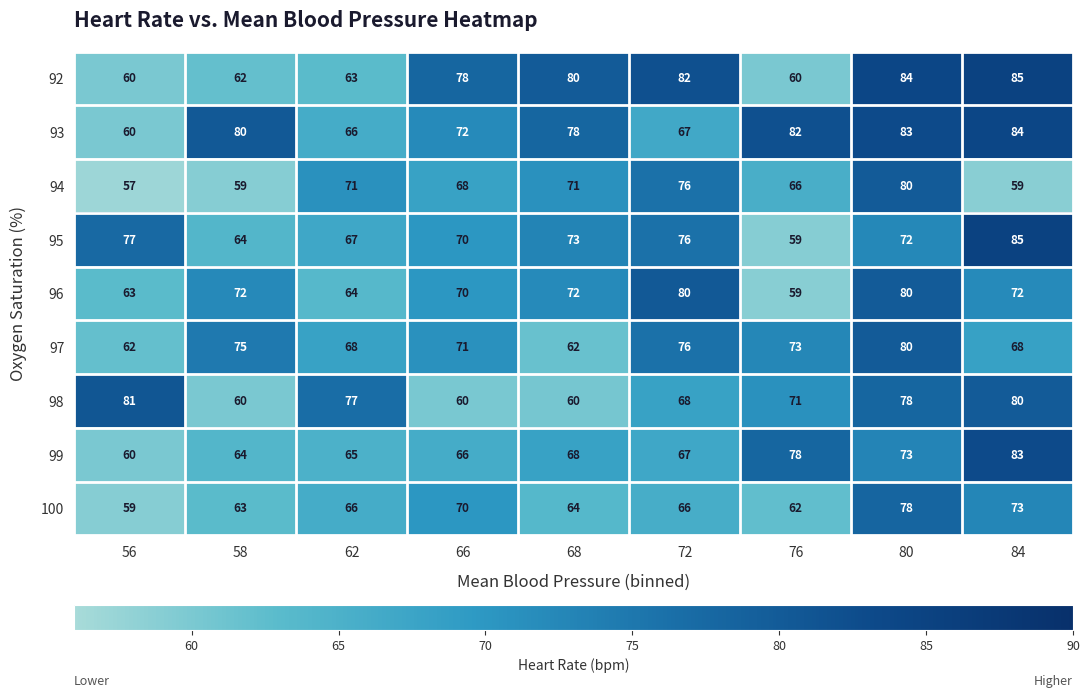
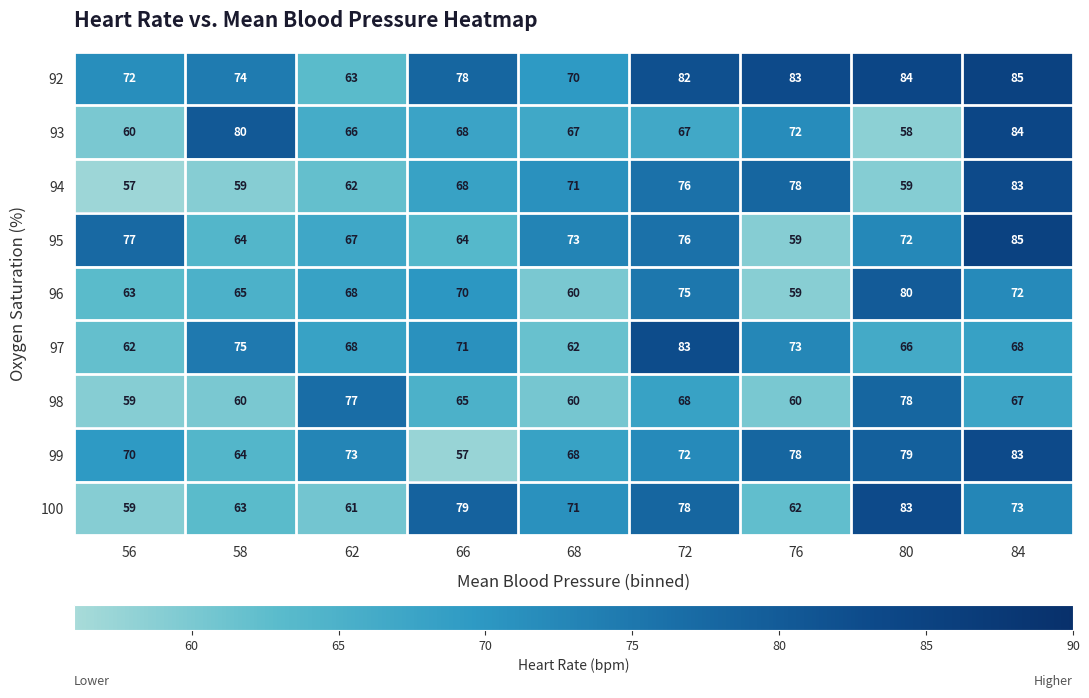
  {
    "92": {
-     "56": 60,
-     "58": 62,
+     "56": 72,
+     "58": 74,
      "62": 63,
      "66": 78,
-     "68": 80,
+     "68": 70,
      "72": 82,
-     "76": 60,
+     "76": 83,
      "80": 84,
      "84": 85
    },
    "93": {
      "56": 60,
      "58": 80,
      "62": 66,
-     "66": 72,
-     "68": 78,
+     "66": 68,
+     "68": 67,
      "72": 67,
-     "76": 82,
-     "80": 83,
+     "76": 72,
+     "80": 58,
      "84": 84
    },
    "94": {
      "56": 57,
      "58": 59,
-     "62": 71,
+     "62": 62,
      "66": 68,
      "68": 71,
      "72": 76,
-     "76": 66,
-     "80": 80,
-     "84": 59
+     "76": 78,
+     "80": 59,
+     "84": 83
    },
    "95": {
      "56": 77,
      "58": 64,
      "62": 67,
-     "66": 70,
+     "66": 64,
      "68": 73,
      "72": 76,
      "76": 59,
      "80": 72,
      "84": 85
    },
    "96": {
      "56": 63,
-     "58": 72,
-     "62": 64,
+     "58": 65,
+     "62": 68,
      "66": 70,
-     "68": 72,
-     "72": 80,
+     "68": 60,
+     "72": 75,
      "76": 59,
      "80": 80,
      "84": 72
    },
    "97": {
      "56": 62,
      "58": 75,
      "62": 68,
      "66": 71,
      "68": 62,
-     "72": 76,
+     "72": 83,
      "76": 73,
-     "80": 80,
+     "80": 66,
      "84": 68
    },
    "98": {
-     "56": 81,
+     "56": 59,
      "58": 60,
      "62": 77,
-     "66": 60,
+     "66": 65,
      "68": 60,
      "72": 68,
-     "76": 71,
+     "76": 60,
      "80": 78,
-     "84": 80
+     "84": 67
    },
    "99": {
-     "56": 60,
+     "56": 70,
      "58": 64,
-     "62": 65,
-     "66": 66,
+     "62": 73,
+     "66": 57,
      "68": 68,
-     "72": 67,
+     "72": 72,
      "76": 78,
-     "80": 73,
+     "80": 79,
      "84": 83
    },
    "100": {
      "56": 59,
      "58": 63,
-     "62": 66,
-     "66": 70,
-     "68": 64,
-     "72": 66,
+     "62": 61,
+     "66": 79,
+     "68": 71,
+     "72": 78,
      "76": 62,
-     "80": 78,
+     "80": 83,
      "84": 73
    }
  }
